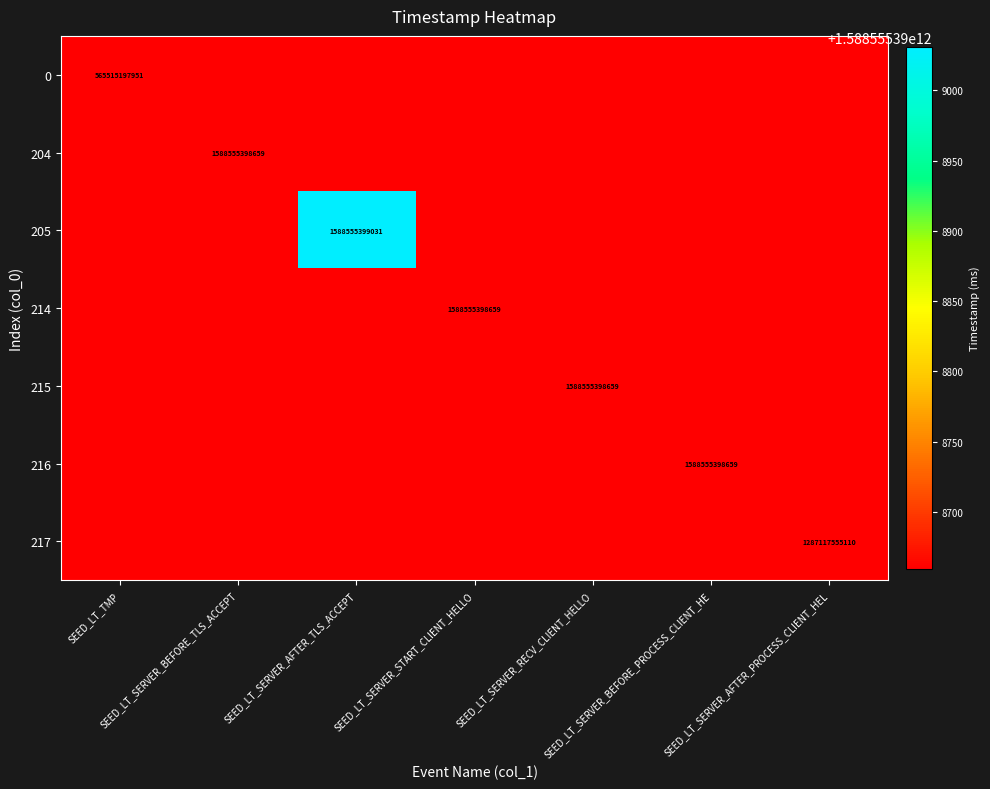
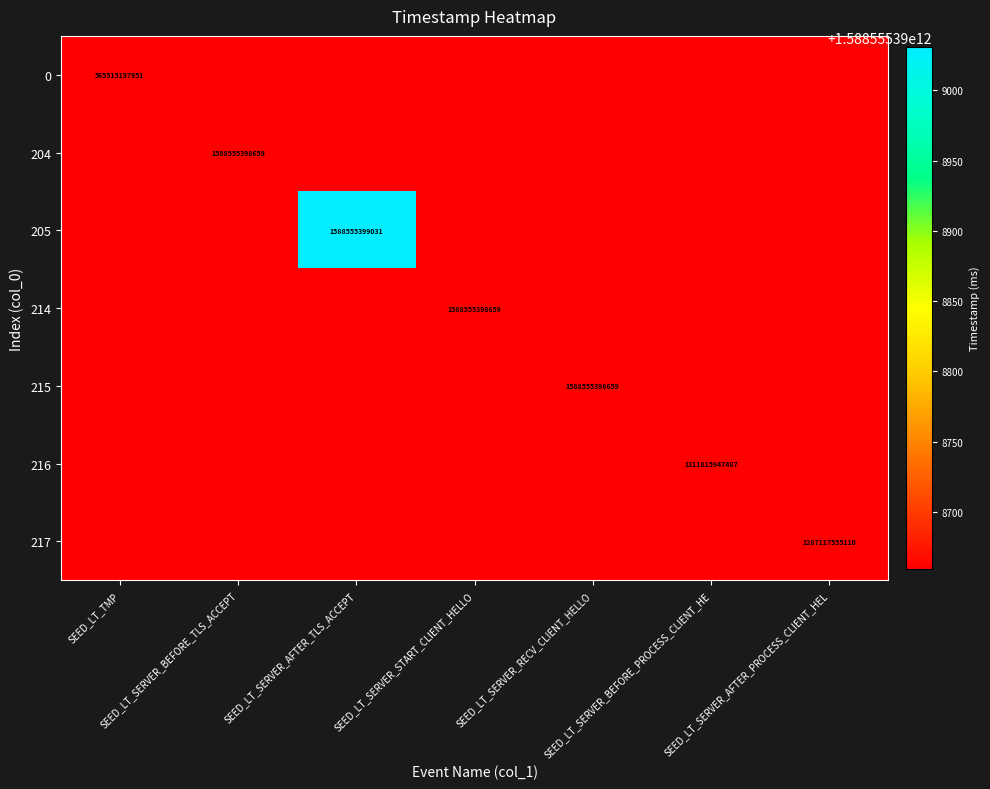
  {
    "0": {
      "SEED_LT_TMP": 565515197951
    },
    "204": {
      "SEED_LT_SERVER_BEFORE_TLS_ACCEPT": 1588555398659
    },
    "205": {
      "SEED_LT_SERVER_AFTER_TLS_ACCEPT": 1588555399031
    },
    "214": {
      "SEED_LT_SERVER_START_CLIENT_HELLO": 1588555398659
    },
    "215": {
      "SEED_LT_SERVER_RECV_CLIENT_HELLO": 1588555398659
    },
    "216": {
-     "SEED_LT_SERVER_BEFORE_PROCESS_CLIENT_HE": 1588555398659
+     "SEED_LT_SERVER_BEFORE_PROCESS_CLIENT_HE": 1311815947487
    },
    "217": {
      "SEED_LT_SERVER_AFTER_PROCESS_CLIENT_HEL": 1287117555110
    }
  }
